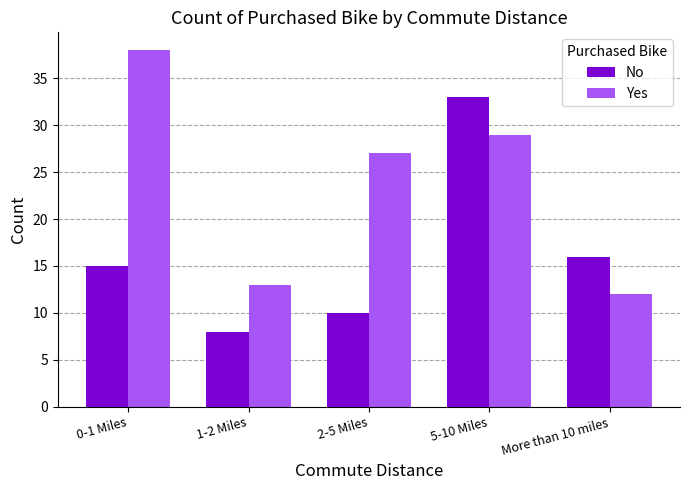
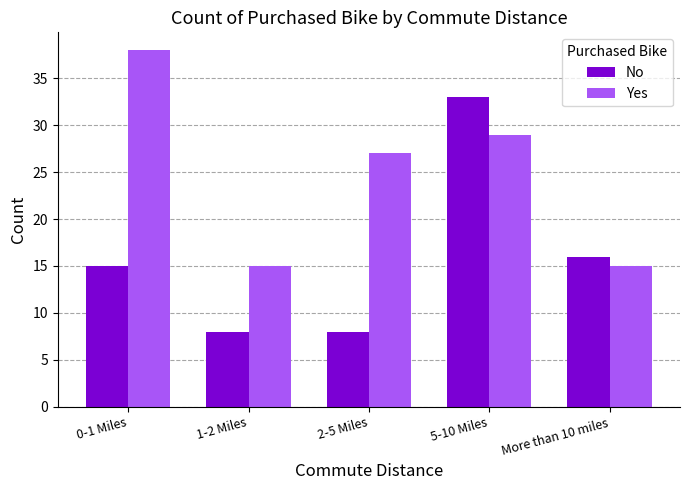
  {
    "No": {
      "0-1 Miles": 15,
      "1-2 Miles": 8,
-     "2-5 Miles": 10,
+     "2-5 Miles": 8,
      "5-10 Miles": 33,
      "More than 10 miles": 16
    },
    "Yes": {
      "0-1 Miles": 38,
-     "1-2 Miles": 13,
+     "1-2 Miles": 15,
      "2-5 Miles": 27,
      "5-10 Miles": 29,
-     "More than 10 miles": 12
+     "More than 10 miles": 15
    }
  }
